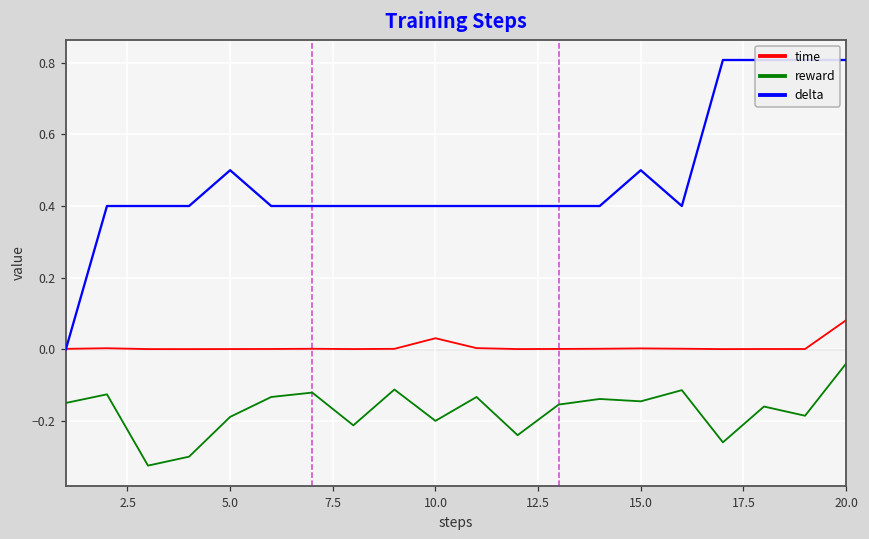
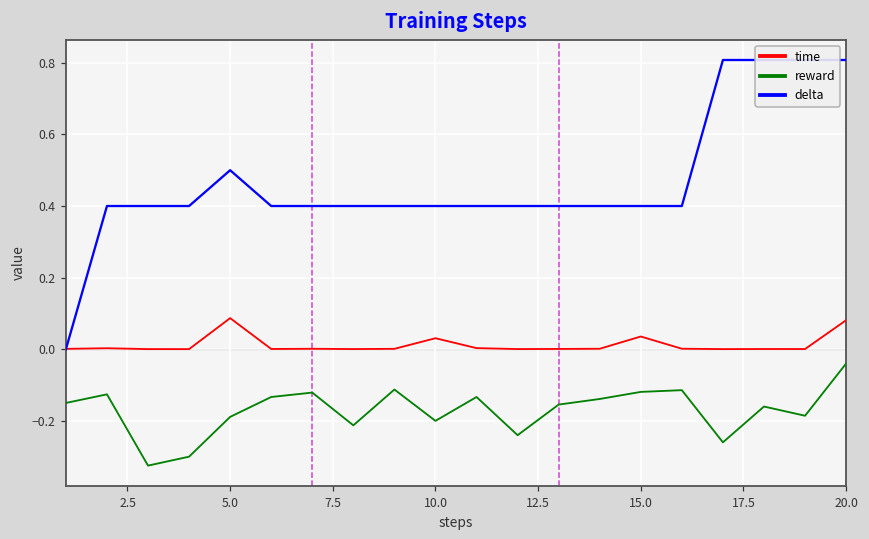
  {
    "time": {
-     "5.0": 0.00,
+     "5.0": 0.09,
      "10.0": 0.03,
-     "15.0": 0.00,
+     "15.0": 0.04,
      "20.0": 0.08
    },
    "reward": {
      "5.0": -0.19,
      "10.0": -0.20,
-     "15.0": -0.15,
+     "15.0": -0.12,
      "20.0": -0.04
    },
    "delta": {
      "5.0": 0.5,
      "10.0": 0.4,
-     "15.0": 0.5,
+     "15.0": 0.4,
      "20.0": 0.81
    }
  }
